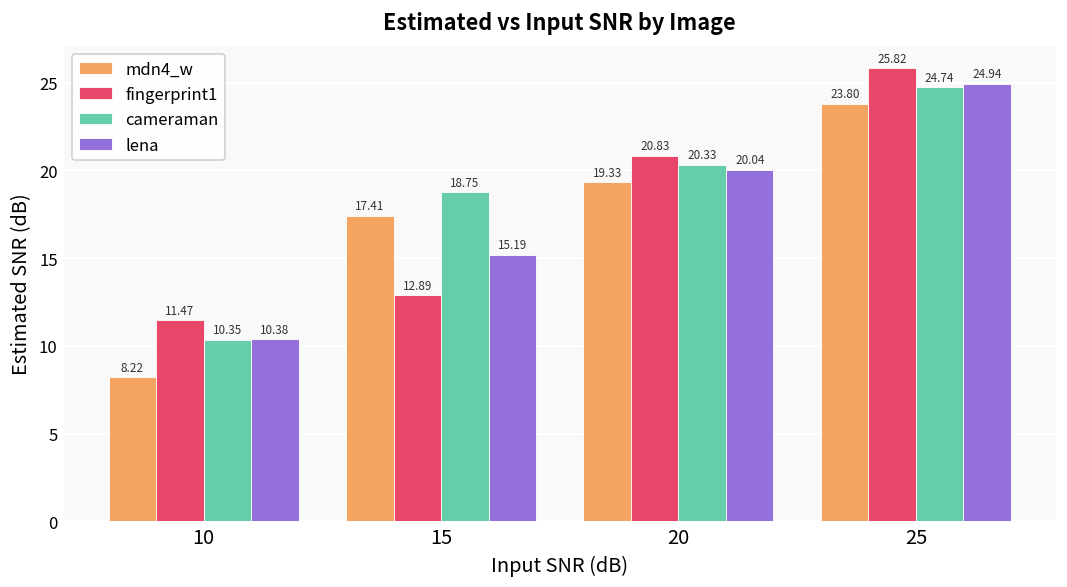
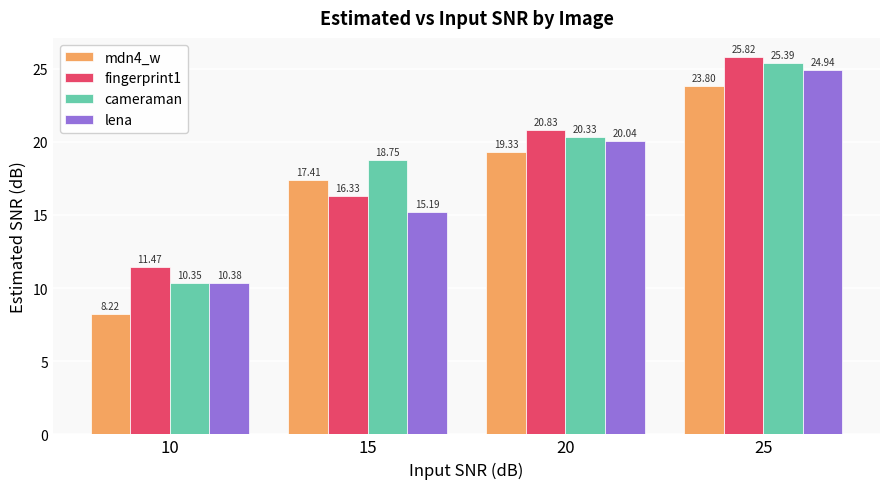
  {
    "mdn4_w": {
      "10": 8.22,
      "15": 17.41,
      "20": 19.33,
      "25": 23.80
    },
    "fingerprint1": {
      "10": 11.47,
-     "15": 12.89,
+     "15": 16.33,
      "20": 20.83,
      "25": 25.82
    },
    "cameraman": {
      "10": 10.35,
      "15": 18.75,
      "20": 20.33,
-     "25": 24.74
+     "25": 25.39
    },
    "lena": {
      "10": 10.38,
      "15": 15.19,
      "20": 20.04,
      "25": 24.94
    }
  }
